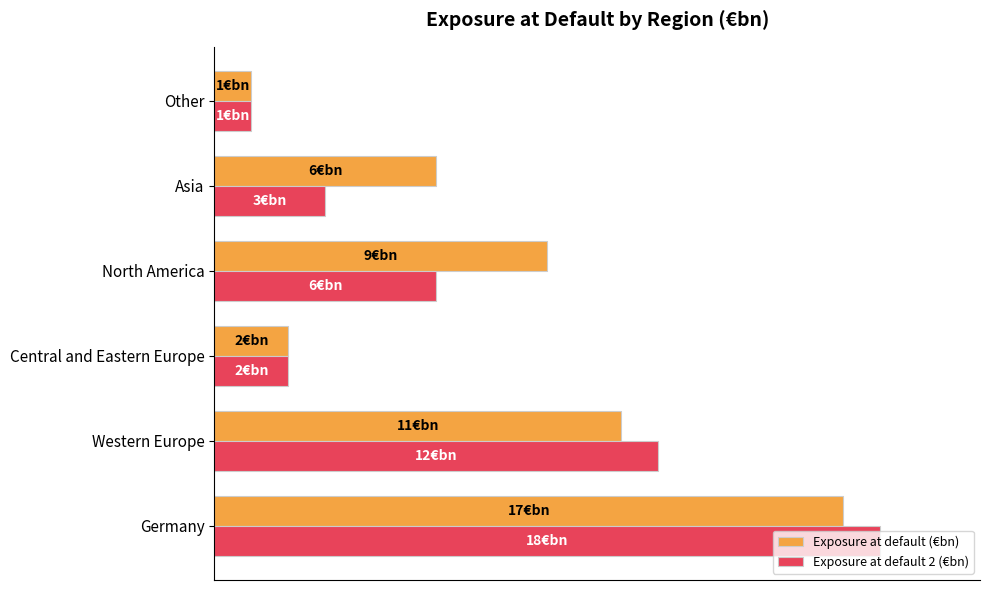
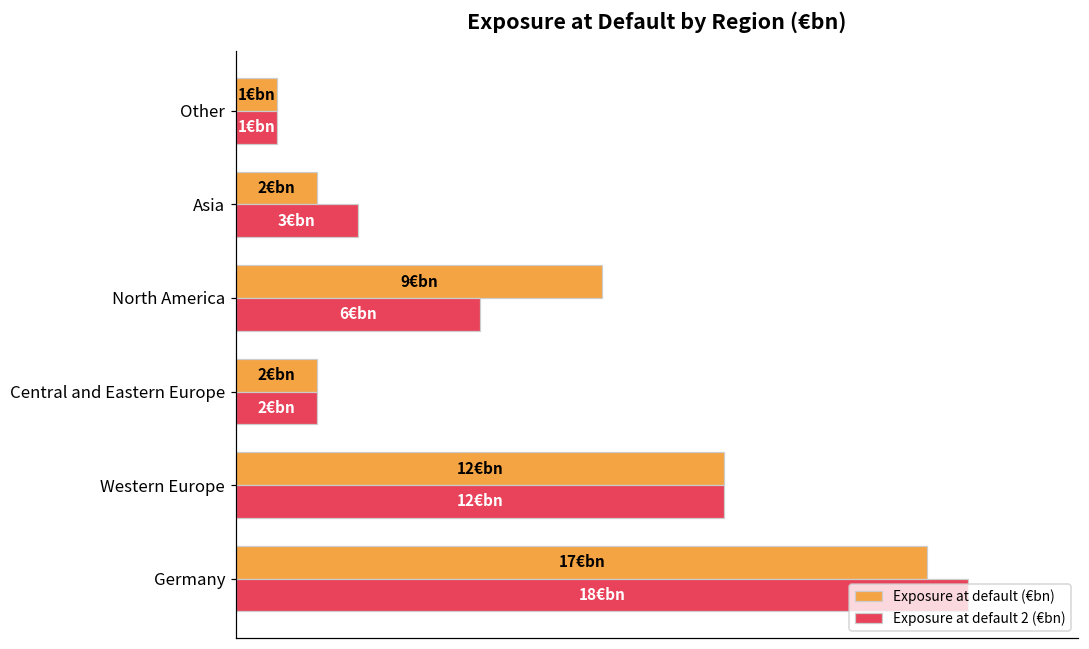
  {
    "Exposure at default (€bn)": {
-     "Asia": "6€",
-     "Western Europe": "11€"
+     "Asia": "2€",
+     "Western Europe": "12€"
    }
  }
